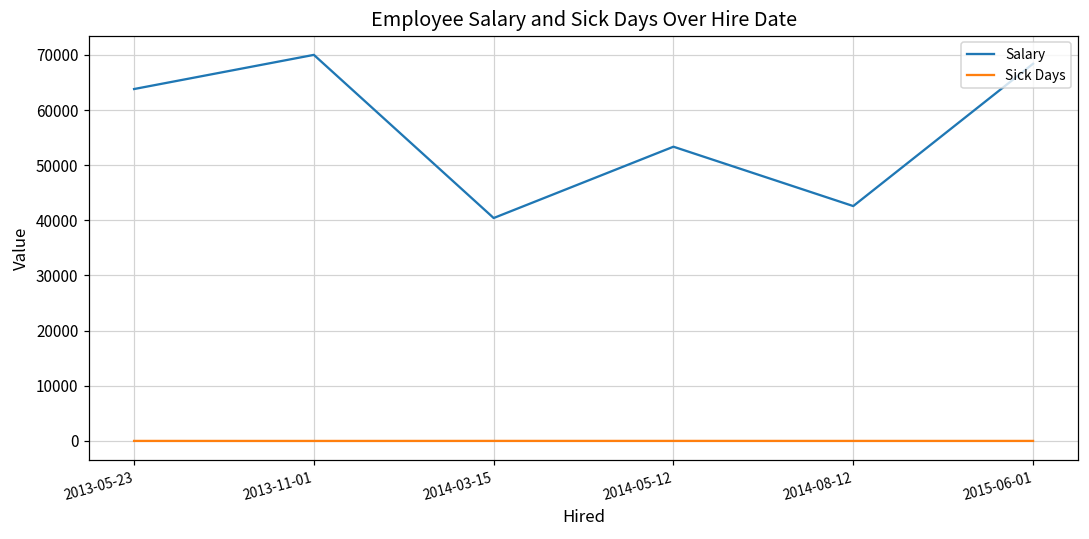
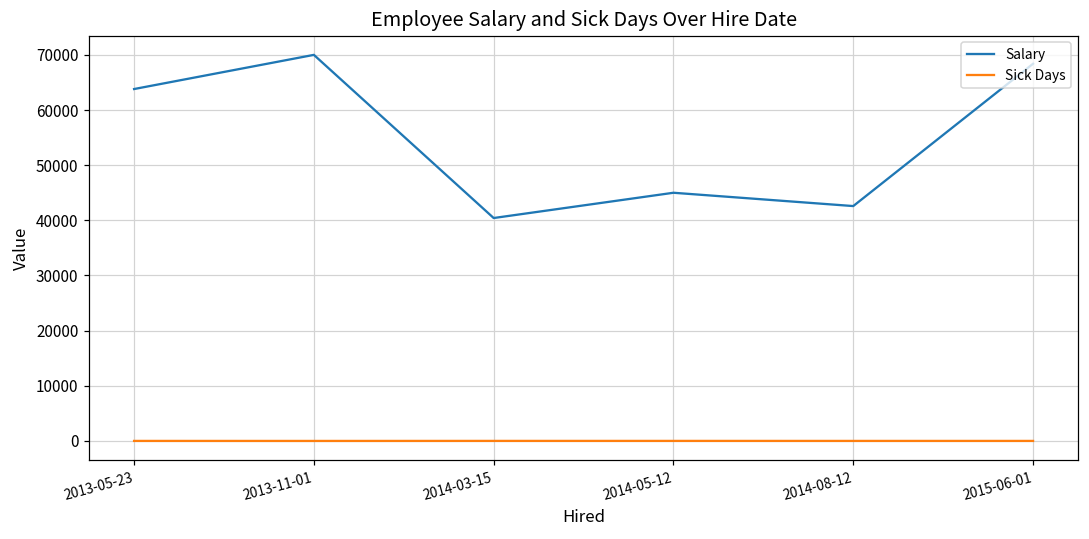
  {
    "Salary": {
      "2013-05-23": 64000,
      "2013-11-01": 70000,
      "2014-03-15": 40000,
-     "2014-05-12": 53000,
+     "2014-05-12": 45000,
      "2014-08-12": 43000
    },
    "Sick Days": {
      "2013-05-23": 0,
      "2013-11-01": 0,
      "2014-03-15": 0,
      "2014-05-12": 0,
      "2014-08-12": 0,
      "2015-06-01": 0
    }
  }
